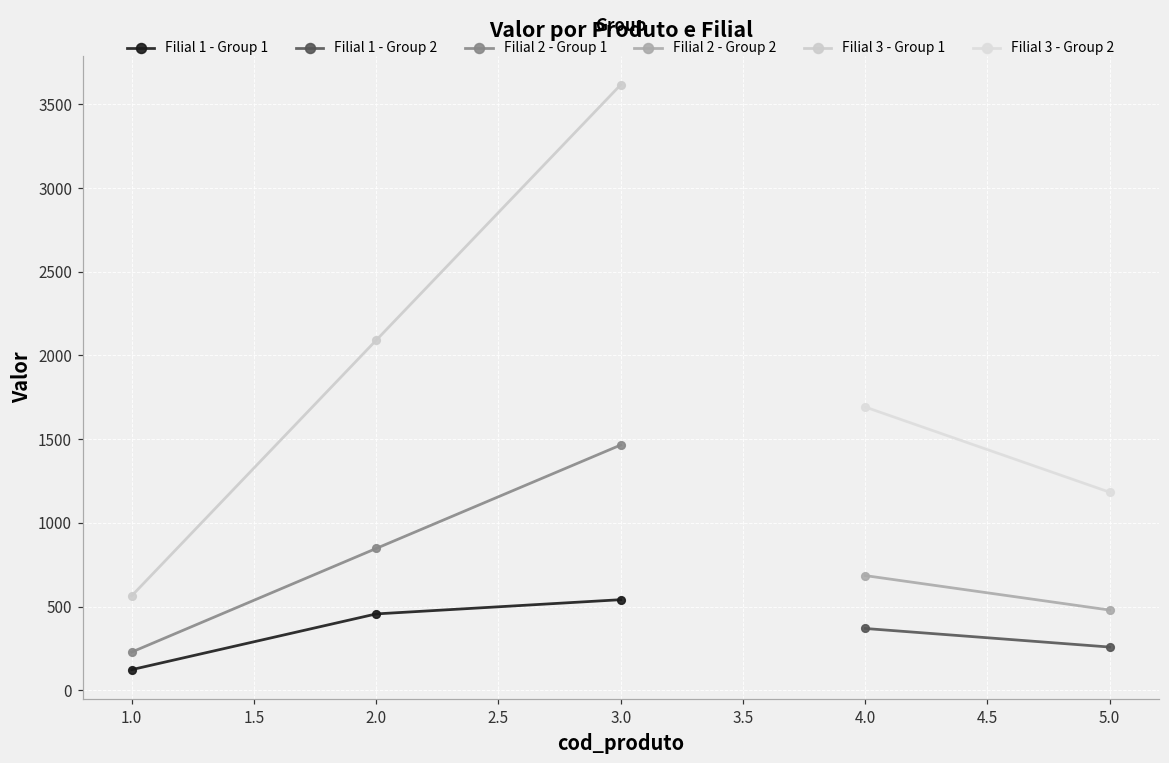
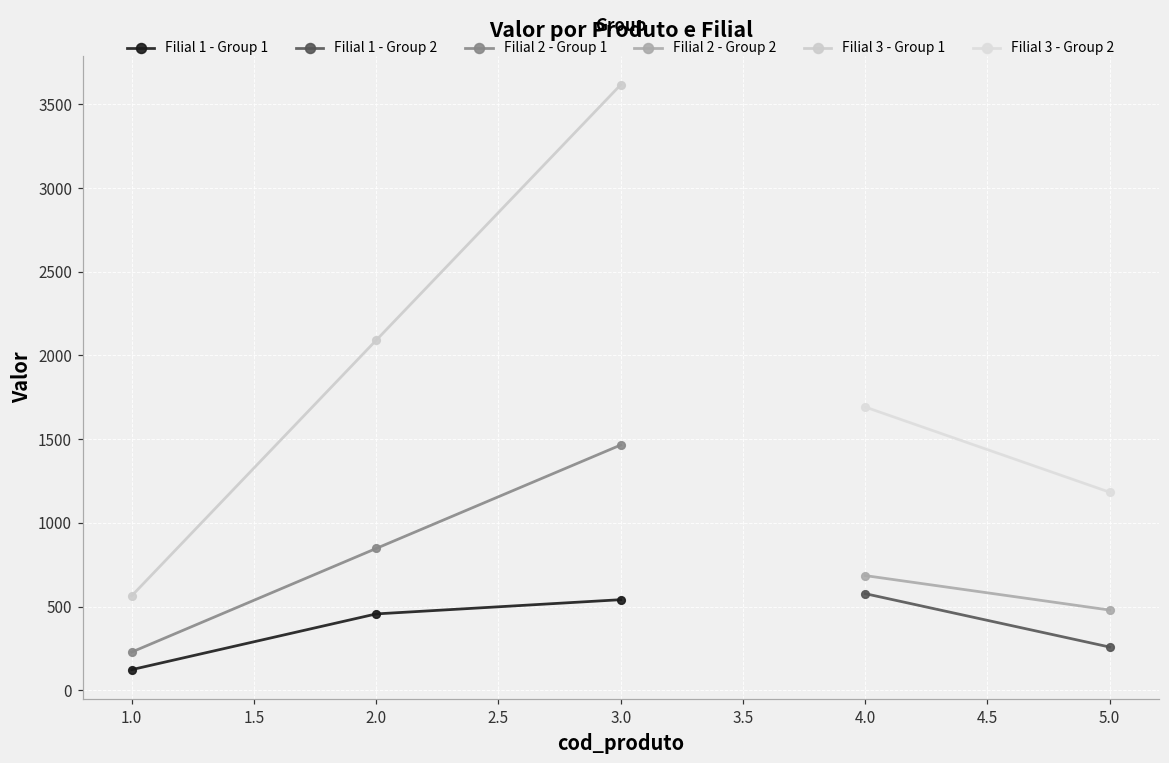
  {
    "Filial 1 - Group 1": {
      "1.0": 120,
      "2.0": 460,
      "3.0": 540
    },
    "Filial 1 - Group 2": {
-     "4.0": 370,
+     "4.0": 580,
      "5.0": 260
    }
  }
